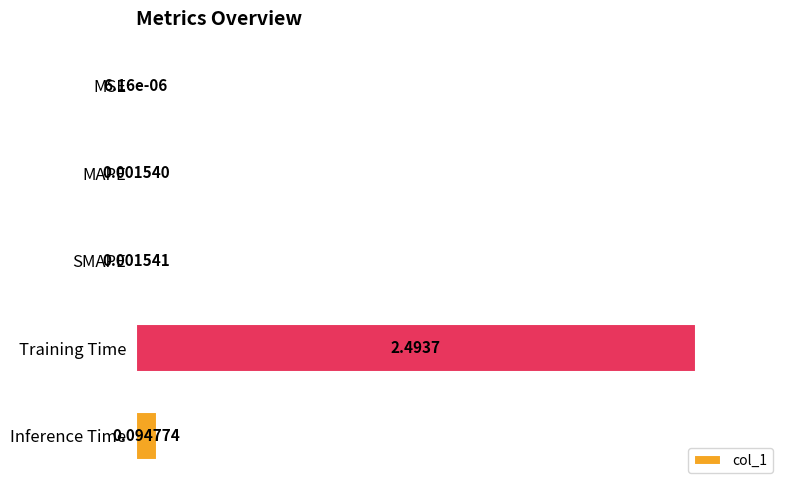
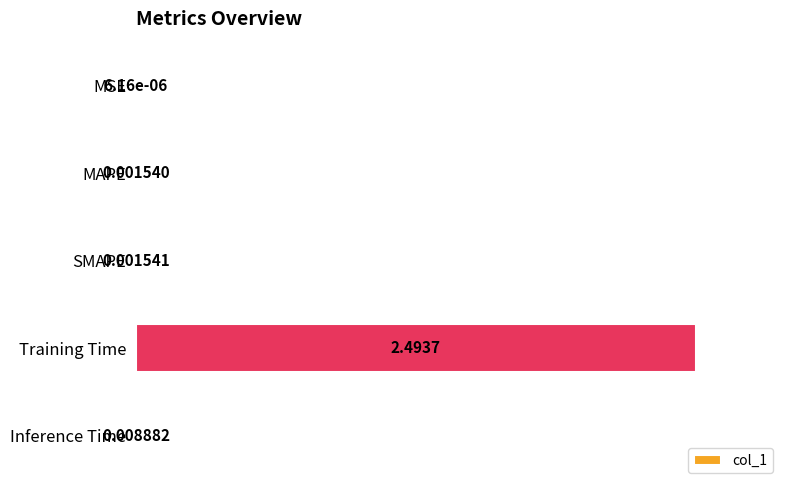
  {
    "MSE": "6.16e-06",
-   "Inference Time": "0.094774"
+   "Inference Time": "0.008882"
  }
